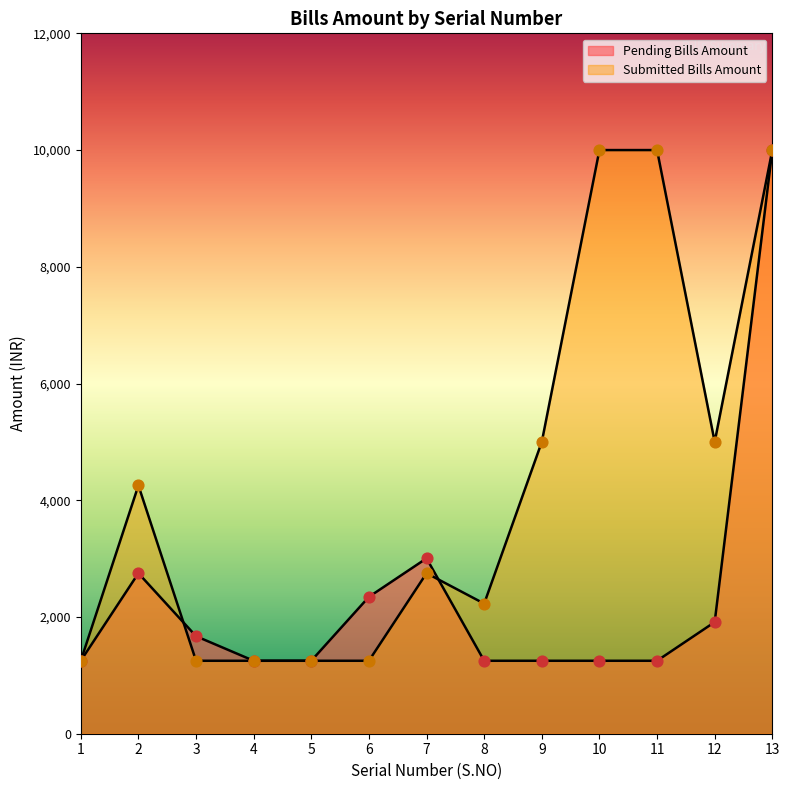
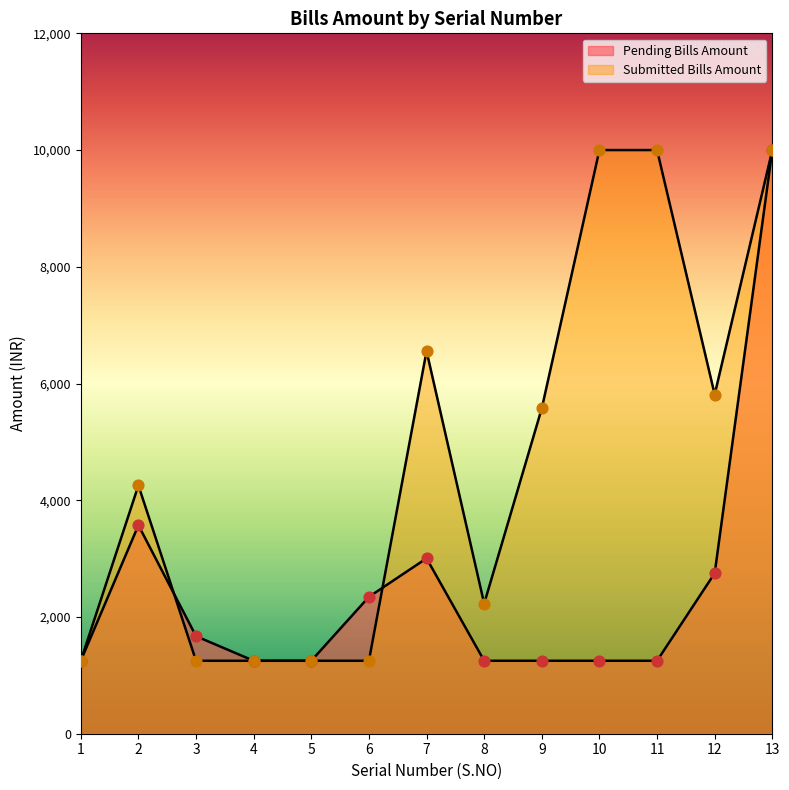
  {
    "Pending Bills Amount": {
-     "2": "2,800",
+     "2": "3,600",
      "3": "1,700",
      "6": "2,300",
      "7": "3,000",
      "8": "1,300",
      "9": "1,300",
      "10": "1,300",
      "11": "1,300",
-     "12": "1,900"
+     "12": "2,800"
    },
    "Submitted Bills Amount": {
      "2": "4,300",
      "3": "1,300",
      "6": "1,300",
-     "7": "2,800",
+     "7": "6,600",
      "8": "2,200",
-     "9": "5,000",
+     "9": "5,600",
      "10": "10,000",
      "11": "10,000",
-     "12": "5,000"
+     "12": "5,800"
    }
  }
